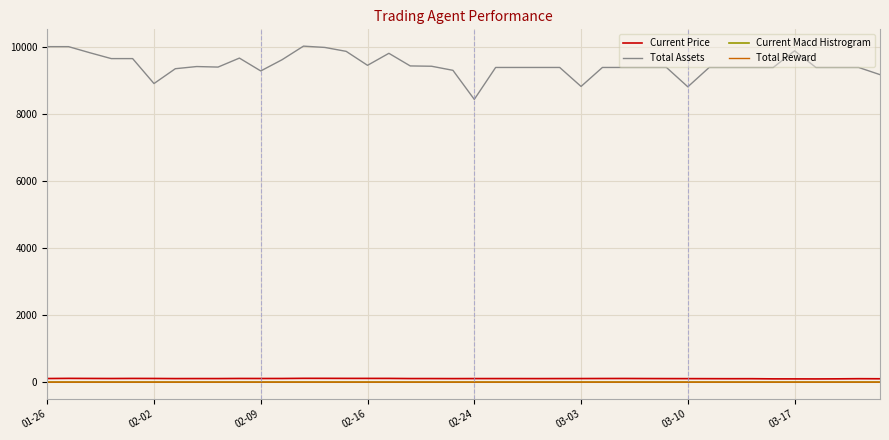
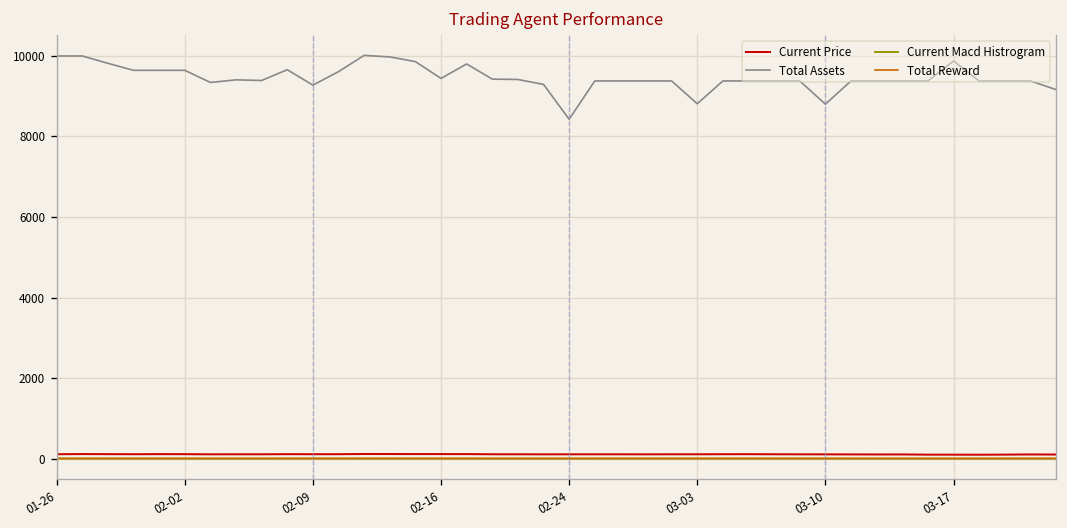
  {
    "Current Price": {
      "01-26": 100,
      "02-02": 100,
      "02-09": 100,
      "02-16": 100,
      "02-24": 100,
      "03-03": 100,
      "03-10": 100,
      "03-17": 100
    },
    "Total Assets": {
      "01-26": 10000,
-     "02-02": 8900,
+     "02-02": 9600,
      "02-09": 9300,
      "02-16": 9400,
      "02-24": 8400,
      "03-03": 8800,
      "03-10": 8800
    },
    "Total Reward": {
      "01-26": 0,
      "02-02": 0,
      "02-09": 0,
      "02-16": 0,
      "02-24": 0,
      "03-03": 0,
      "03-10": 0,
      "03-17": 0
    }
  }
